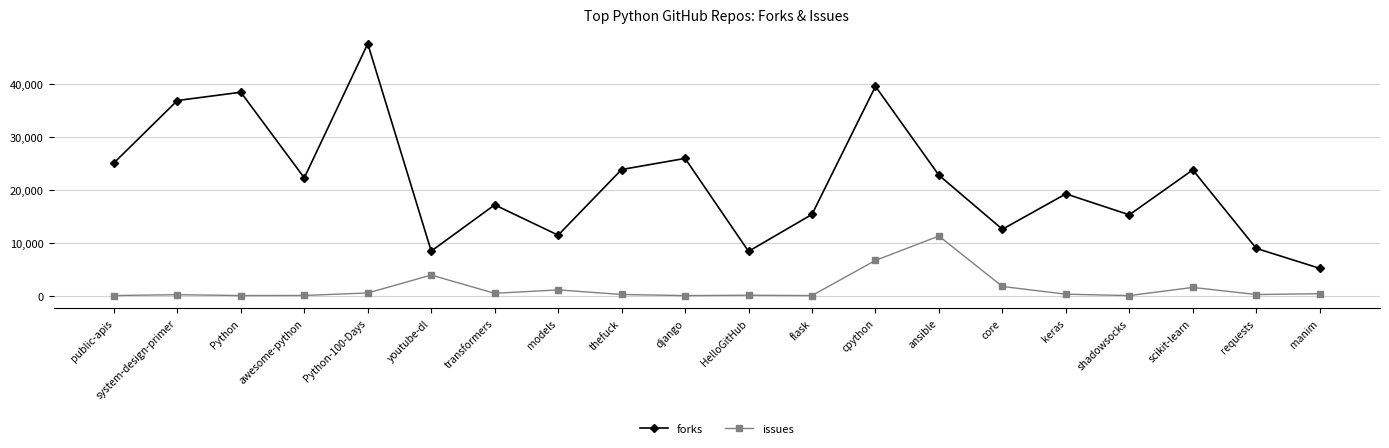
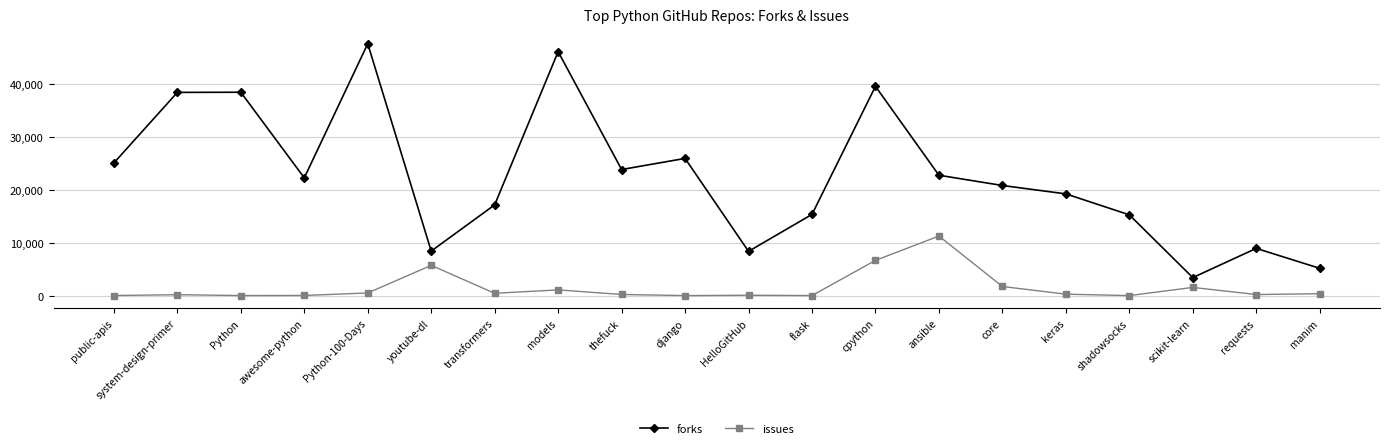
  {
    "forks": {
      "public-apis": "25,000",
-     "system-design-primer": "37,000",
+     "system-design-primer": "38,000",
      "Python": "38,000",
      "awesome-python": "22,000",
      "Python-100-Days": "48,000",
      "youtube-dl": "8,000",
      "transformers": "17,000",
-     "models": "11,000",
+     "models": "46,000",
      "thefuck": "24,000",
      "django": "26,000",
      "HelloGitHub": "8,000",
      "flask": "15,000",
      "cpython": "40,000",
      "ansible": "23,000",
-     "core": "13,000",
+     "core": "21,000",
      "keras": "19,000",
      "shadowsocks": "15,000",
-     "scikit-learn": "24,000",
+     "scikit-learn": "3,000",
      "requests": "9,000",
      "manim": "5,000"
    },
    "issues": {
      "public-apis": "0",
      "system-design-primer": "0",
      "Python": "0",
      "awesome-python": "0",
      "Python-100-Days": "0",
-     "youtube-dl": "4,000",
+     "youtube-dl": "6,000",
      "transformers": "0",
      "models": "1,000",
      "thefuck": "0",
      "django": "0",
      "HelloGitHub": "0",
      "flask": "0",
      "cpython": "7,000",
      "ansible": "11,000",
      "core": "2,000",
      "keras": "0",
      "shadowsocks": "0",
      "scikit-learn": "2,000",
      "requests": "0",
      "manim": "0"
    }
  }
